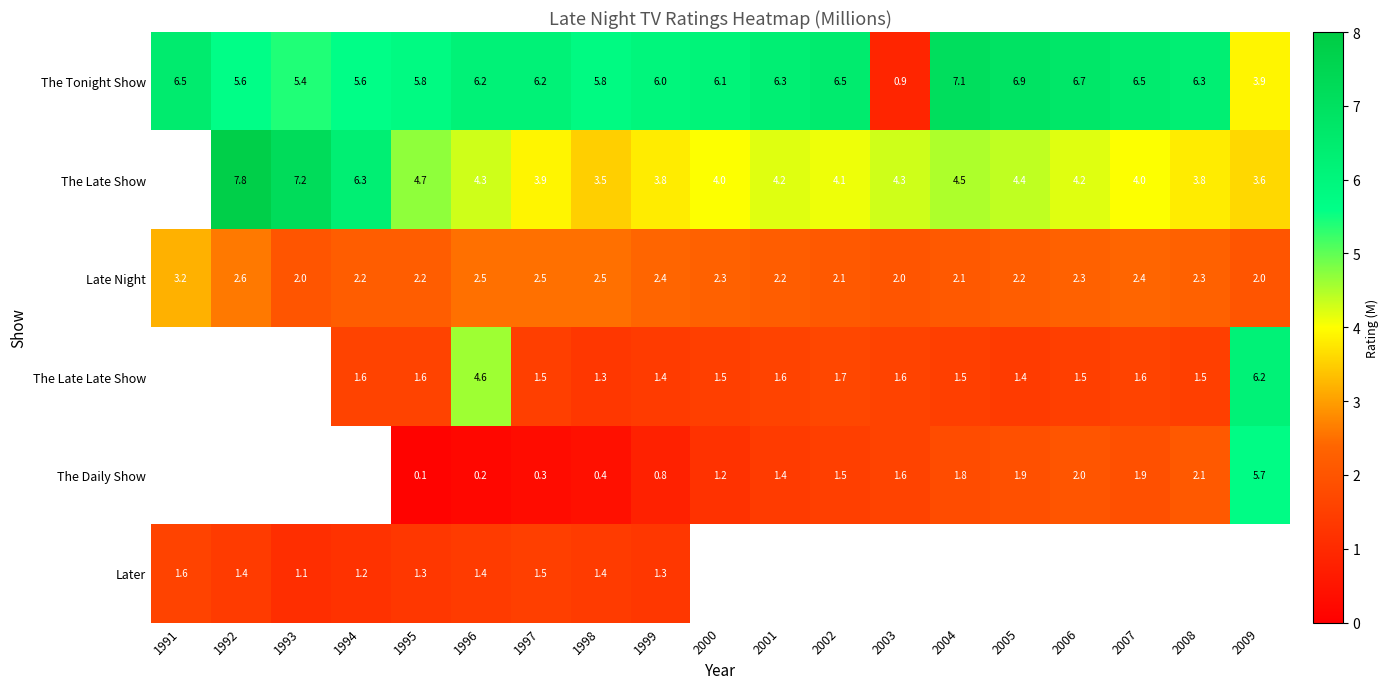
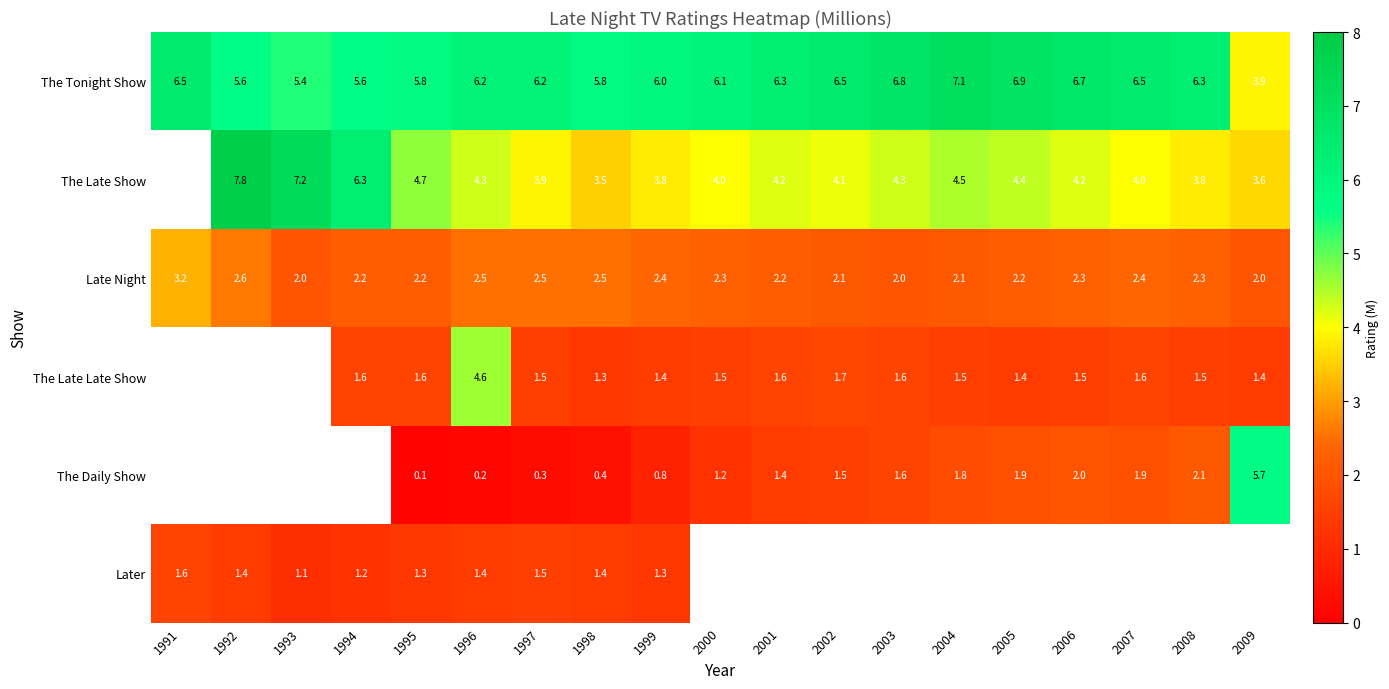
  {
    "The Tonight Show": {
      "1991": 6.5,
      "1992": 5.6,
      "1993": 5.4,
      "1994": 5.6,
      "1995": 5.8,
      "1996": 6.2,
      "1997": 6.2,
      "1998": 5.8,
      "1999": 6.0,
      "2000": 6.1,
      "2001": 6.3,
      "2002": 6.5,
-     "2003": 0.9,
+     "2003": 6.8,
      "2004": 7.1,
      "2005": 6.9,
      "2006": 6.7,
      "2007": 6.5,
      "2008": 6.3,
      "2009": 3.9
    },
    "The Late Show": {
      "1992": 7.8,
      "1993": 7.2,
      "1994": 6.3,
      "1995": 4.7,
      "1996": 4.3,
      "1997": 3.9,
      "1998": 3.5,
      "1999": 3.8,
      "2000": 4.0,
      "2001": 4.2,
      "2002": 4.1,
      "2003": 4.3,
      "2004": 4.5,
      "2005": 4.4,
      "2006": 4.2,
      "2007": 4.0,
      "2008": 3.8,
      "2009": 3.6
    },
    "Late Night": {
      "1991": 3.2,
      "1992": 2.6,
      "1993": 2.0,
      "1994": 2.2,
      "1995": 2.2,
      "1996": 2.5,
      "1997": 2.5,
      "1998": 2.5,
      "1999": 2.4,
      "2000": 2.3,
      "2001": 2.2,
      "2002": 2.1,
      "2003": 2.0,
      "2004": 2.1,
      "2005": 2.2,
      "2006": 2.3,
      "2007": 2.4,
      "2008": 2.3,
      "2009": 2.0
    },
    "The Late Late Show": {
      "1994": 1.6,
      "1995": 1.6,
      "1996": 4.6,
      "1997": 1.5,
      "1998": 1.3,
      "1999": 1.4,
      "2000": 1.5,
      "2001": 1.6,
      "2002": 1.7,
      "2003": 1.6,
      "2004": 1.5,
      "2005": 1.4,
      "2006": 1.5,
      "2007": 1.6,
      "2008": 1.5,
-     "2009": 6.2
+     "2009": 1.4
    },
    "The Daily Show": {
      "1995": 0.1,
      "1996": 0.2,
      "1997": 0.3,
      "1998": 0.4,
      "1999": 0.8,
      "2000": 1.2,
      "2001": 1.4,
      "2002": 1.5,
      "2003": 1.6,
      "2004": 1.8,
      "2005": 1.9,
      "2006": 2.0,
      "2007": 1.9,
      "2008": 2.1,
      "2009": 5.7
    },
    "Later": {
      "1991": 1.6,
      "1992": 1.4,
      "1993": 1.1,
      "1994": 1.2,
      "1995": 1.3,
      "1996": 1.4,
      "1997": 1.5,
      "1998": 1.4,
      "1999": 1.3
    }
  }
